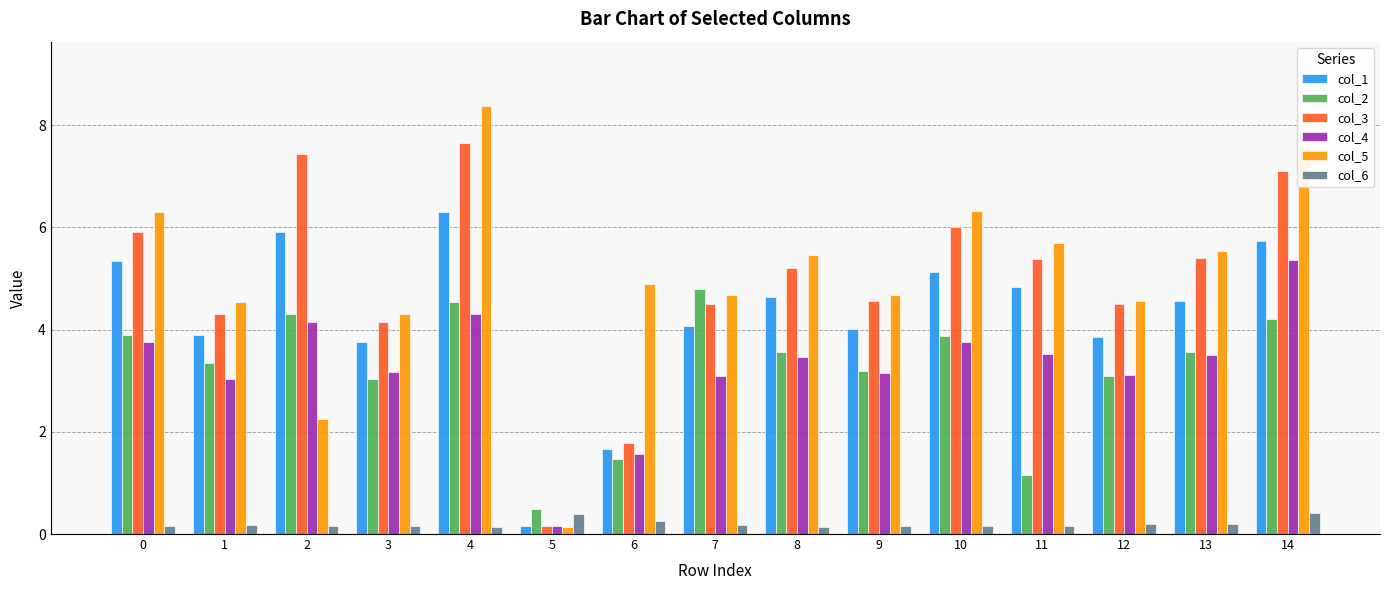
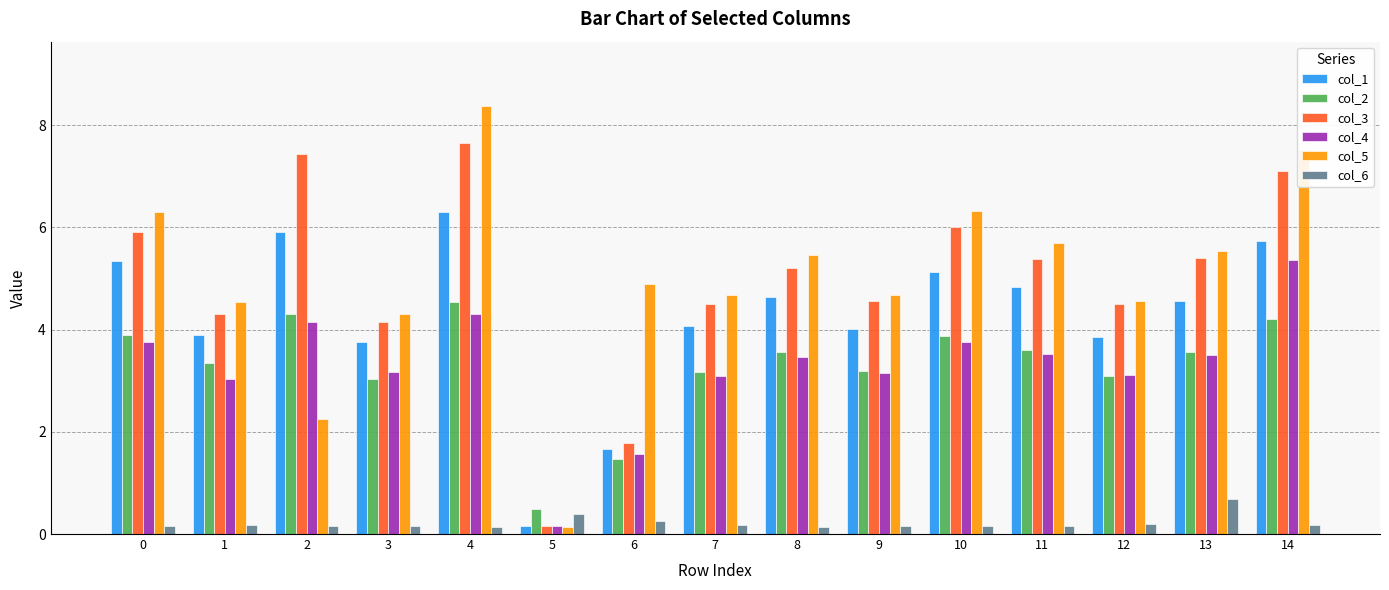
  {
    "col_1": {
      "0": 5.3,
      "1": 3.9,
      "2": 5.9,
      "3": 3.8,
      "4": 6.3,
      "5": 0.2,
      "6": 1.7,
      "7": 4.1,
      "8": 4.6,
      "9": 4.0,
      "10": 5.1,
      "11": 4.8,
      "12": 3.9,
      "13": 4.6,
      "14": 5.7
    },
    "col_2": {
      "0": 3.9,
      "1": 3.3,
      "2": 4.3,
      "3": 3.0,
      "4": 4.5,
      "5": 0.5,
      "6": 1.5,
-     "7": 4.8,
+     "7": 3.2,
      "8": 3.6,
      "9": 3.2,
      "10": 3.9,
-     "11": 1.2,
+     "11": 3.6,
      "12": 3.1,
      "13": 3.6,
      "14": 4.2
    },
    "col_3": {
      "0": 5.9,
      "1": 4.3,
      "2": 7.4,
      "3": 4.1,
      "4": 7.6,
      "5": 0.2,
      "6": 1.8,
      "7": 4.5,
      "8": 5.2,
      "9": 4.6,
      "10": 6.0,
      "11": 5.4,
      "12": 4.5,
      "13": 5.4,
      "14": 7.1
    },
    "col_4": {
      "0": 3.8,
      "1": 3.0,
      "2": 4.1,
      "3": 3.2,
      "4": 4.3,
      "5": 0.2,
      "6": 1.6,
      "7": 3.1,
      "8": 3.5,
      "9": 3.1,
      "10": 3.8,
      "11": 3.5,
      "12": 3.1,
      "13": 3.5,
      "14": 5.4
    },
    "col_5": {
      "0": 6.3,
      "1": 4.5,
      "2": 2.3,
      "3": 4.3,
      "4": 8.4,
      "5": 0.1,
      "6": 4.9,
      "7": 4.7,
      "8": 5.5,
      "9": 4.7,
      "10": 6.3,
      "11": 5.7,
      "12": 4.6,
      "13": 5.5
    },
    "col_6": {
      "0": 0.2,
      "1": 0.2,
      "2": 0.2,
      "3": 0.2,
      "4": 0.1,
      "5": 0.4,
      "6": 0.3,
      "7": 0.2,
      "8": 0.1,
      "9": 0.2,
      "10": 0.2,
      "11": 0.2,
      "12": 0.2,
-     "13": 0.2,
-     "14": 0.4
+     "13": 0.7,
+     "14": 0.2
    }
  }
